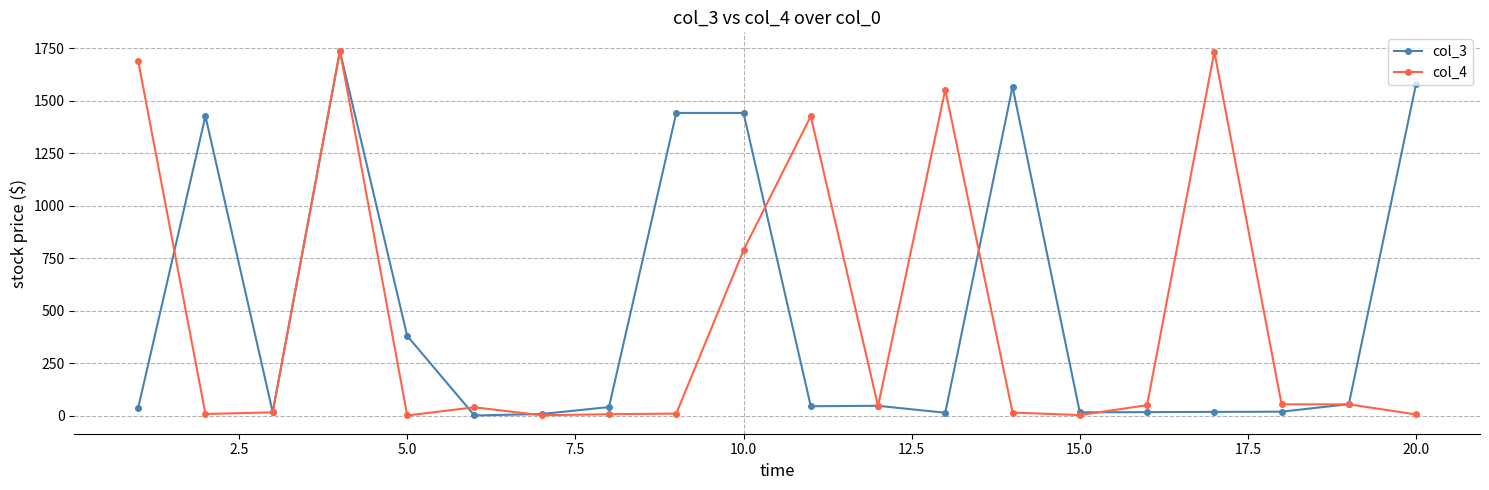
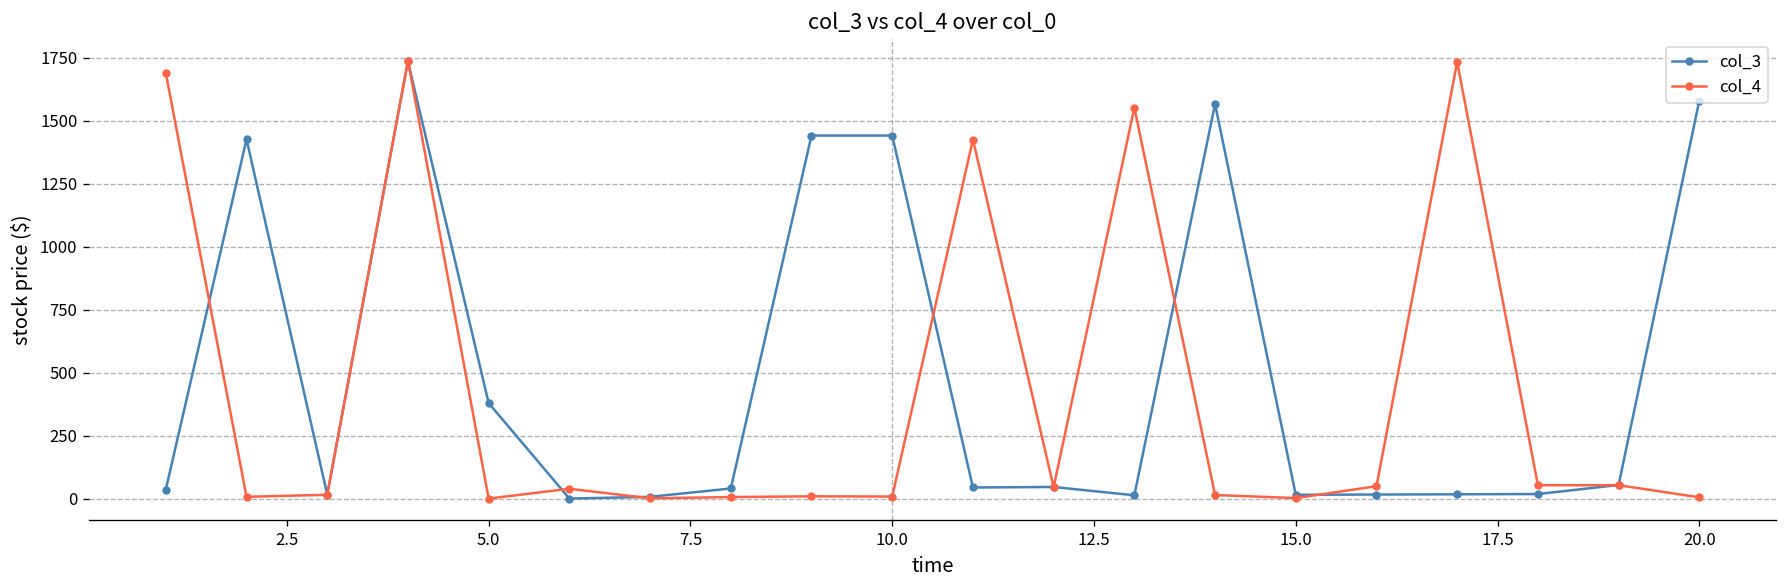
  {
    "col_3": {
      "5.0": 380,
      "10.0": 1440,
      "15.0": 20
    },
    "col_4": {
      "5.0": 0,
-     "10.0": 790,
+     "10.0": 10,
      "15.0": 0,
      "20.0": 10
    }
  }
